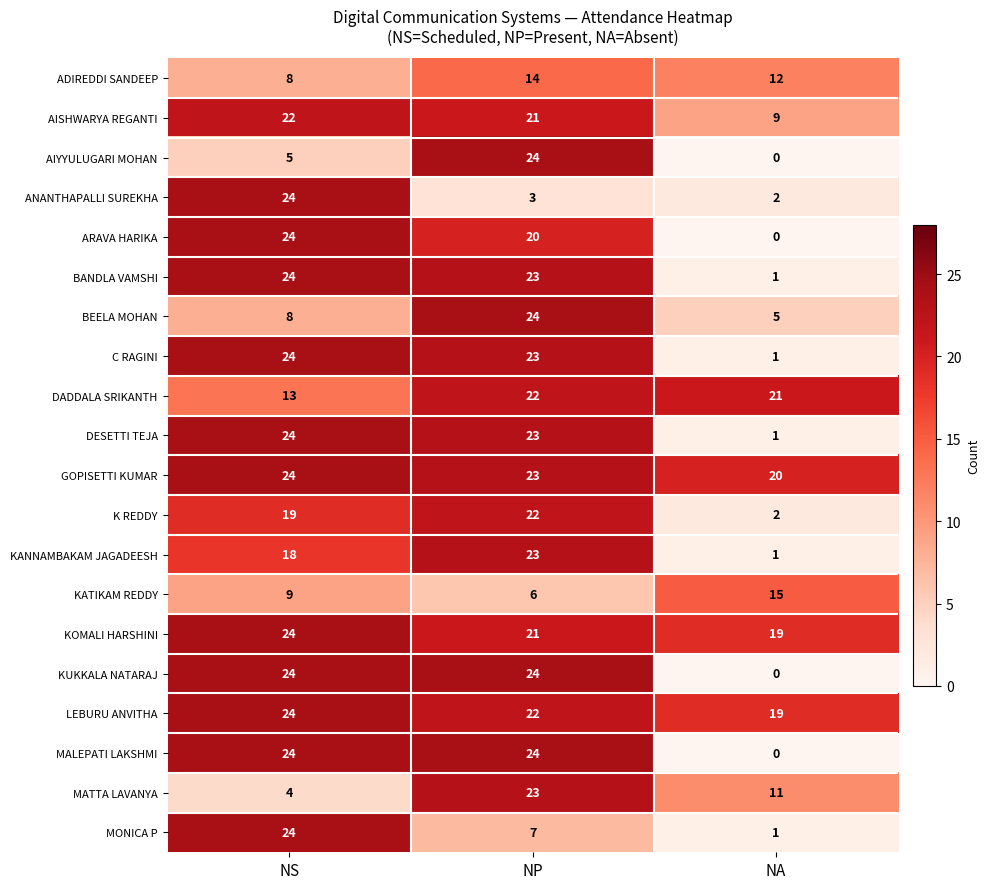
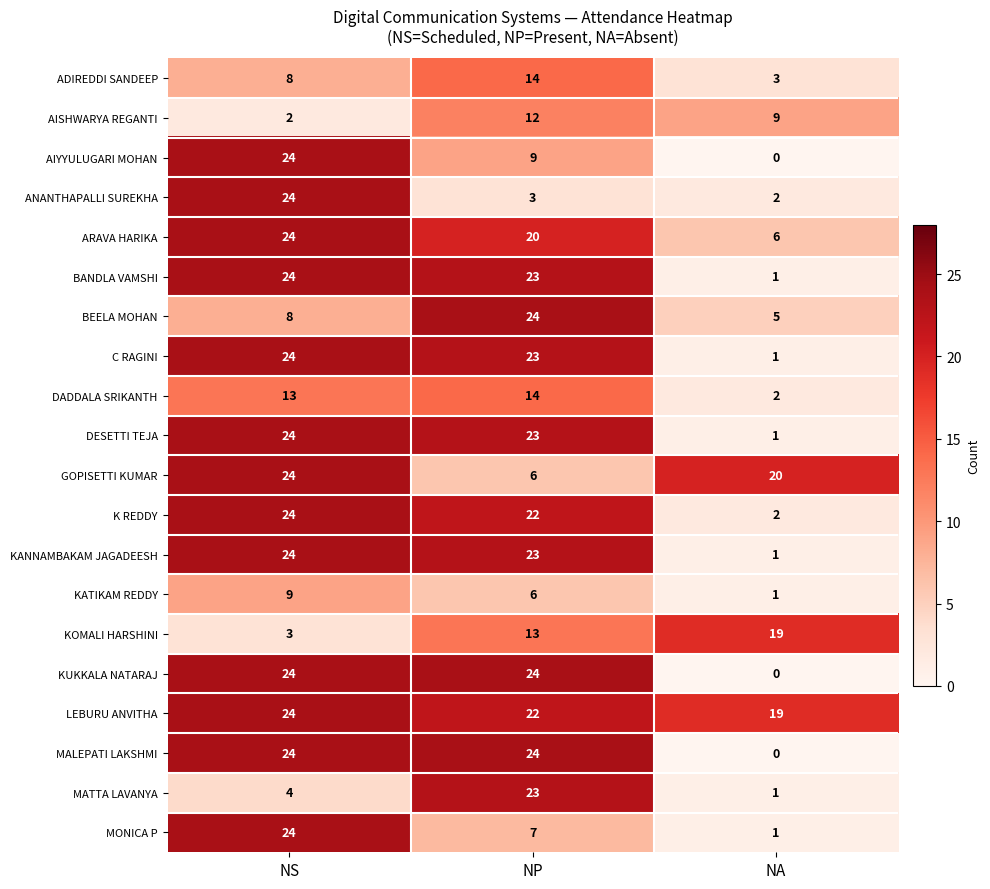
  {
    "ADIREDDI SANDEEP": {
      "NS": 8,
      "NP": 14,
-     "NA": 12
+     "NA": 3
    },
    "AISHWARYA REGANTI": {
-     "NS": 22,
-     "NP": 21,
+     "NS": 2,
+     "NP": 12,
      "NA": 9
    },
    "AIYYULUGARI MOHAN": {
-     "NS": 5,
-     "NP": 24,
+     "NS": 24,
+     "NP": 9,
      "NA": 0
    },
    "ANANTHAPALLI SUREKHA": {
      "NS": 24,
      "NP": 3,
      "NA": 2
    },
    "ARAVA HARIKA": {
      "NS": 24,
      "NP": 20,
-     "NA": 0
+     "NA": 6
    },
    "BANDLA VAMSHI": {
      "NS": 24,
      "NP": 23,
      "NA": 1
    },
    "BEELA MOHAN": {
      "NS": 8,
      "NP": 24,
      "NA": 5
    },
    "C RAGINI": {
      "NS": 24,
      "NP": 23,
      "NA": 1
    },
    "DADDALA SRIKANTH": {
      "NS": 13,
-     "NP": 22,
-     "NA": 21
+     "NP": 14,
+     "NA": 2
    },
    "DESETTI TEJA": {
      "NS": 24,
      "NP": 23,
      "NA": 1
    },
    "GOPISETTI KUMAR": {
      "NS": 24,
-     "NP": 23,
+     "NP": 6,
      "NA": 20
    },
    "K REDDY": {
-     "NS": 19,
+     "NS": 24,
      "NP": 22,
      "NA": 2
    },
    "KANNAMBAKAM JAGADEESH": {
-     "NS": 18,
+     "NS": 24,
      "NP": 23,
      "NA": 1
    },
    "KATIKAM REDDY": {
      "NS": 9,
      "NP": 6,
-     "NA": 15
+     "NA": 1
    },
    "KOMALI HARSHINI": {
-     "NS": 24,
-     "NP": 21,
+     "NS": 3,
+     "NP": 13,
      "NA": 19
    },
    "KUKKALA NATARAJ": {
      "NS": 24,
      "NP": 24,
      "NA": 0
    },
    "LEBURU ANVITHA": {
      "NS": 24,
      "NP": 22,
      "NA": 19
    },
    "MALEPATI LAKSHMI": {
      "NS": 24,
      "NP": 24,
      "NA": 0
    },
    "MATTA LAVANYA": {
      "NS": 4,
      "NP": 23,
-     "NA": 11
+     "NA": 1
    },
    "MONICA P": {
      "NS": 24,
      "NP": 7,
      "NA": 1
    }
  }
